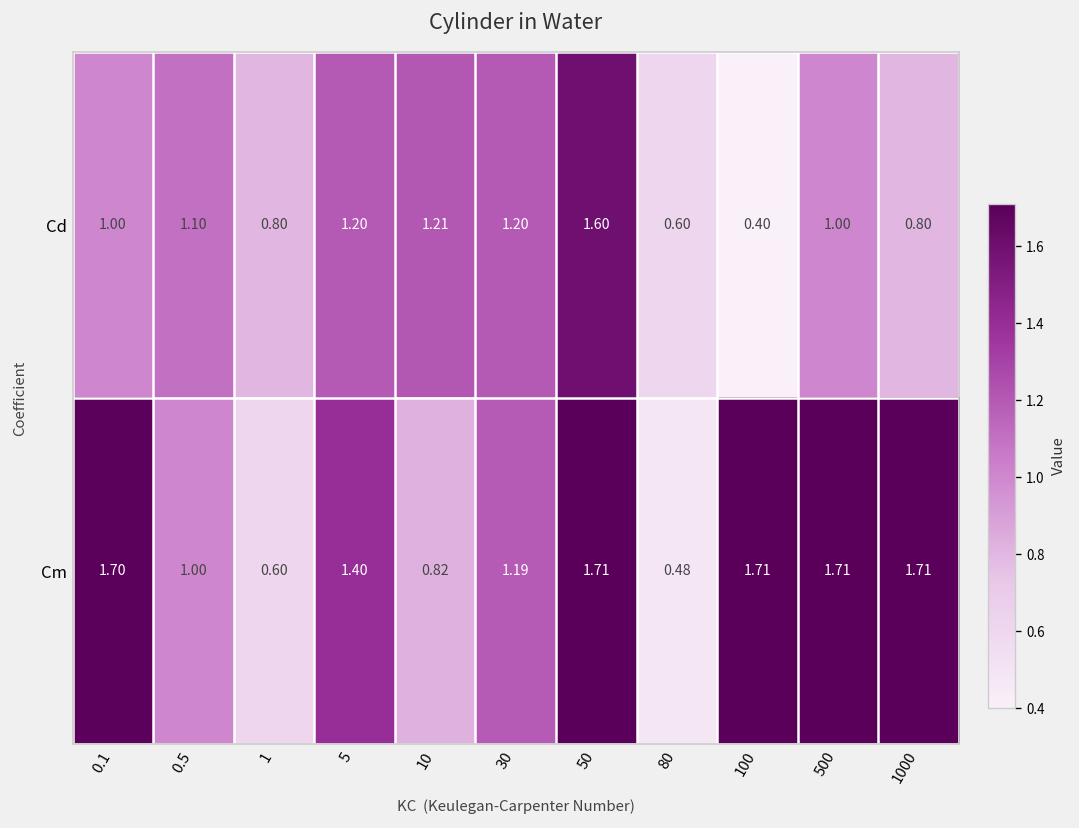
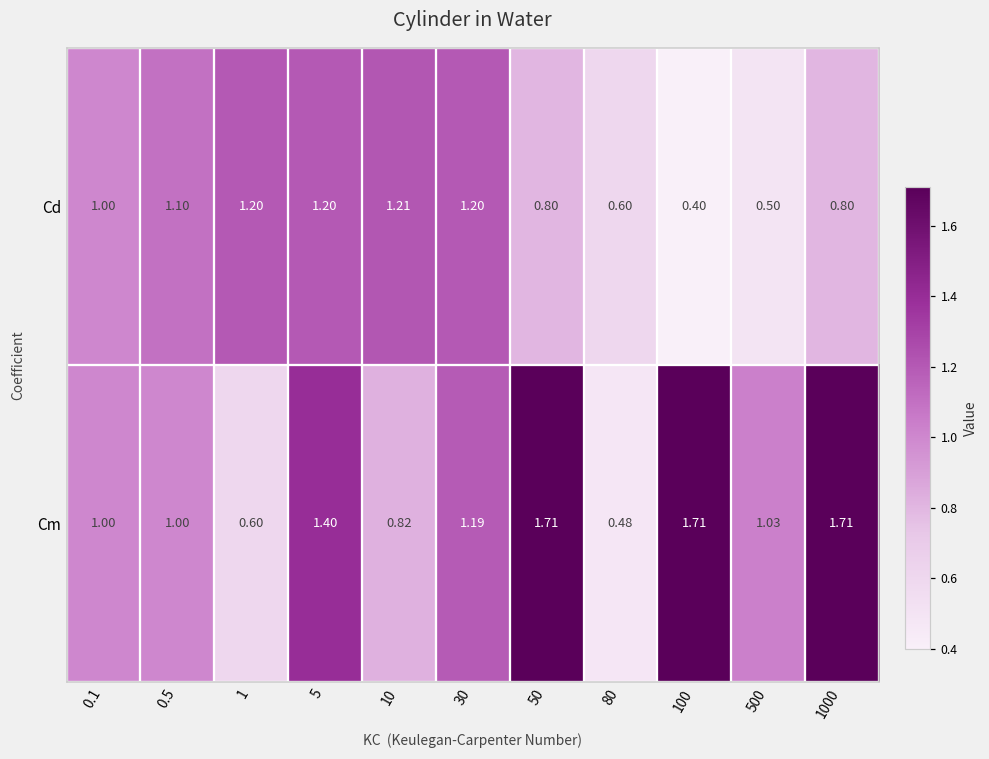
  {
    "Cd": {
      "0.1": 1.00,
      "0.5": 1.10,
-     "1": 0.80,
+     "1": 1.20,
      "5": 1.20,
      "10": 1.21,
      "30": 1.20,
-     "50": 1.60,
+     "50": 0.80,
      "80": 0.60,
      "100": 0.40,
-     "500": 1.00,
+     "500": 0.50,
      "1000": 0.80
    },
    "Cm": {
-     "0.1": 1.70,
+     "0.1": 1.00,
      "0.5": 1.00,
      "1": 0.60,
      "5": 1.40,
      "10": 0.82,
      "30": 1.19,
      "50": 1.71,
      "80": 0.48,
      "100": 1.71,
-     "500": 1.71,
+     "500": 1.03,
      "1000": 1.71
    }
  }
